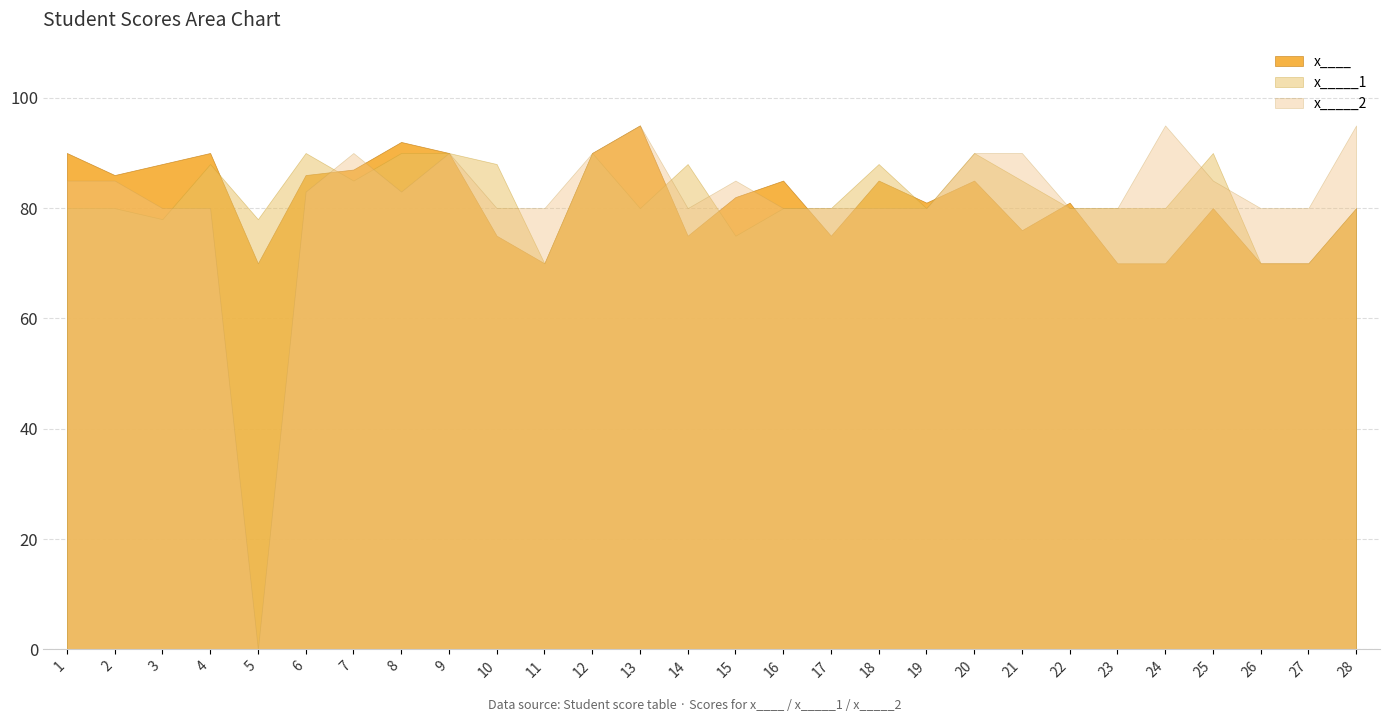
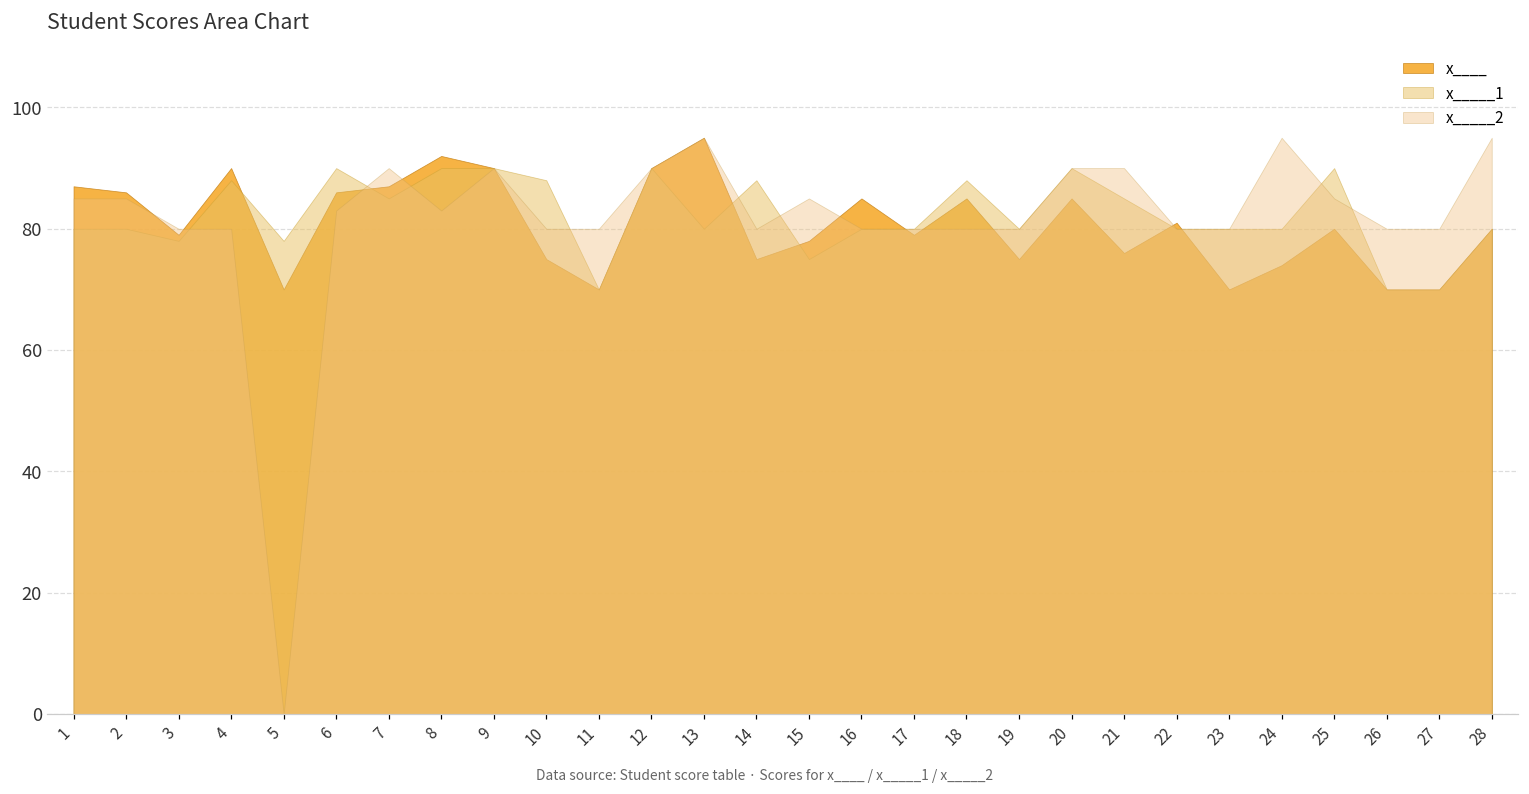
  {
    "x____": {
-     "1": 90,
+     "1": 87,
      "2": 86,
-     "3": 88,
+     "3": 79,
      "4": 90,
      "5": 70,
      "6": 86,
      "7": 87,
      "8": 92,
      "10": 75,
      "14": 75,
-     "15": 82,
+     "15": 78,
      "16": 85,
-     "17": 75,
+     "17": 79,
      "18": 85,
-     "19": 81,
+     "19": 75,
      "20": 85,
      "21": 76,
      "22": 81,
      "23": 70,
-     "24": 70,
+     "24": 74,
      "25": 80
    }
  }
